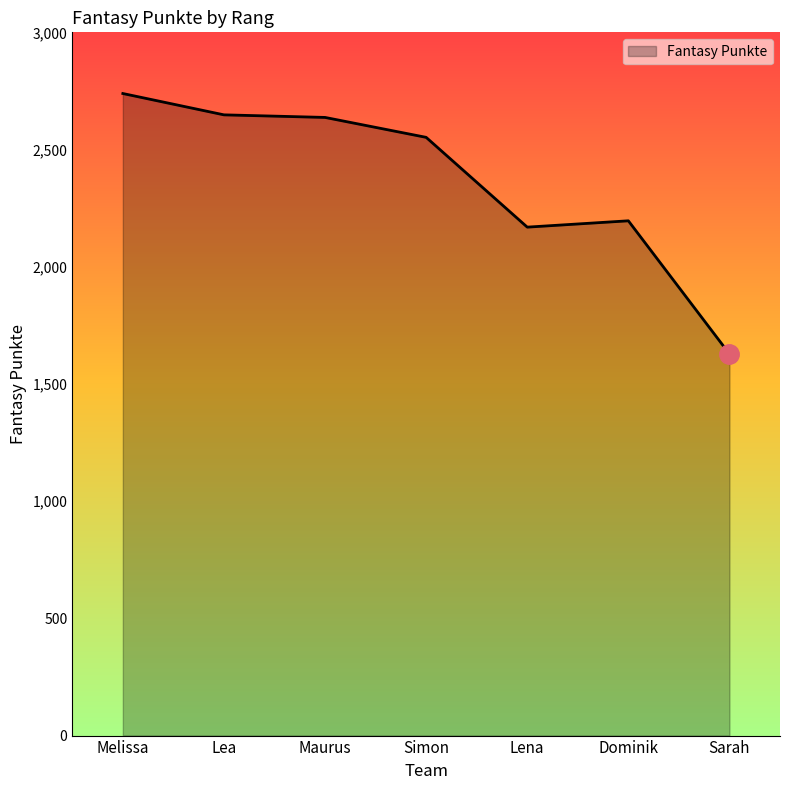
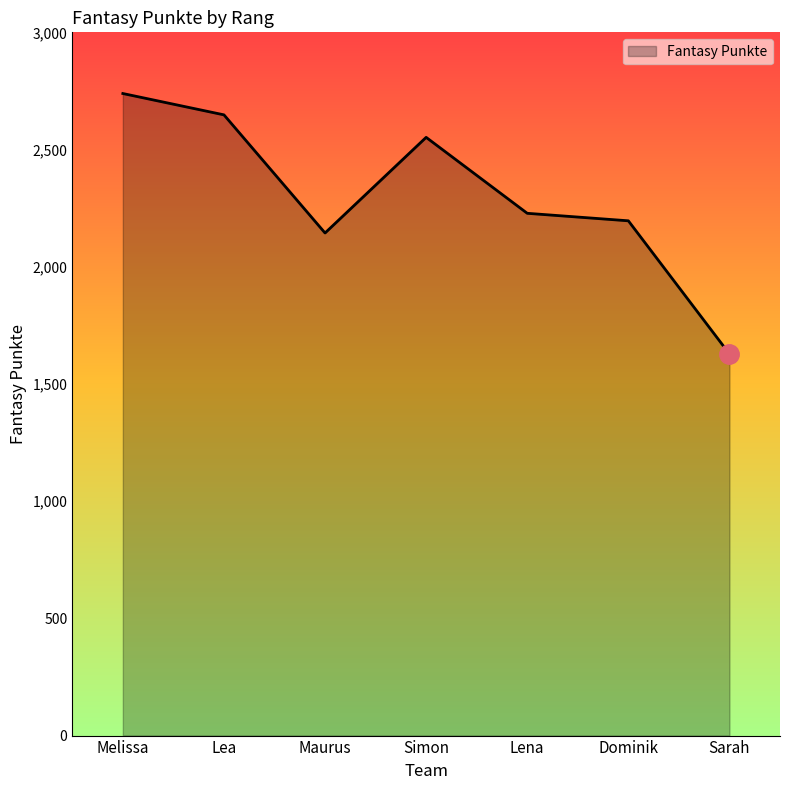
  {
    "Fantasy Punkte": {
      "Melissa": "2,740",
      "Lea": "2,650",
-     "Maurus": "2,640",
+     "Maurus": "2,140",
      "Simon": "2,550",
-     "Lena": "2,170",
+     "Lena": "2,230",
      "Dominik": "2,200"
    }
  }
